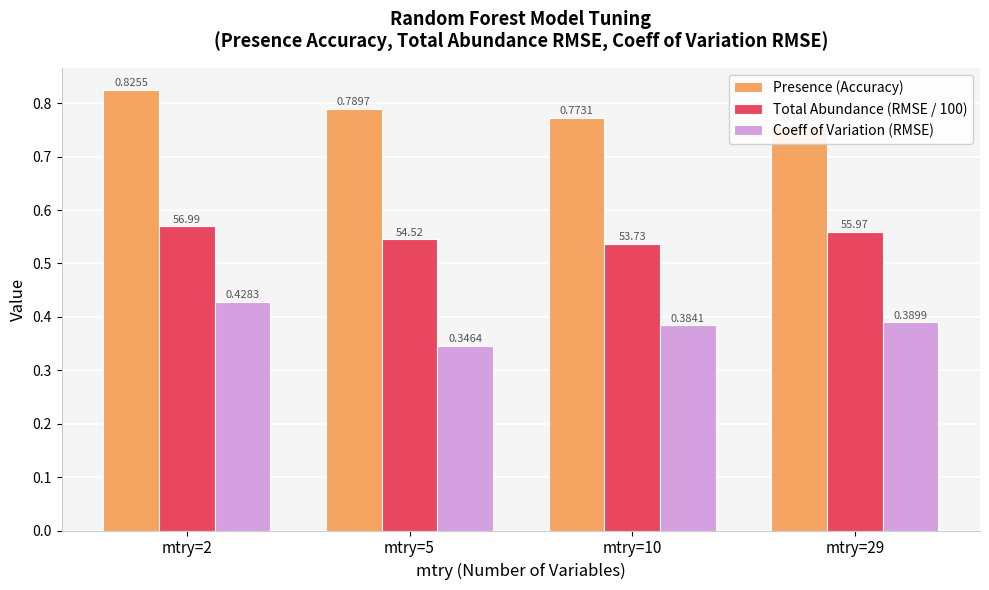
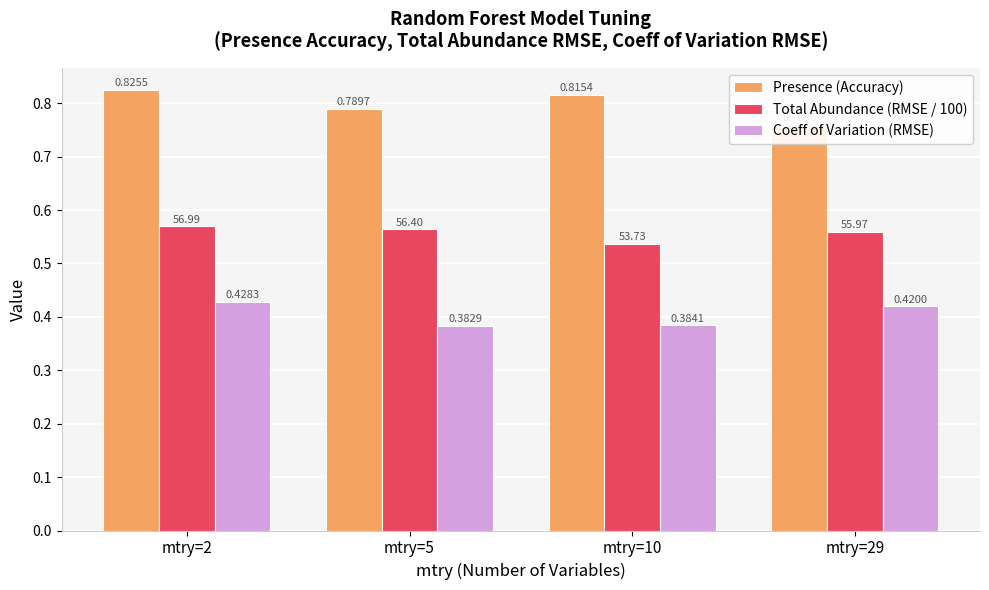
  {
    "Presence (Accuracy)": {
      "mtry=2": 0.8255,
      "mtry=5": 0.7897,
-     "mtry=10": 0.7731
+     "mtry=10": 0.8154
    },
    "Total Abundance (RMSE / 100)": {
-     "mtry=5": 54.52
+     "mtry=5": 56.40
    },
    "Coeff of Variation (RMSE)": {
      "mtry=2": 0.4283,
-     "mtry=5": 0.3464,
+     "mtry=5": 0.3829,
      "mtry=10": 0.3841,
-     "mtry=29": 0.3899
+     "mtry=29": 0.4200
    }
  }
